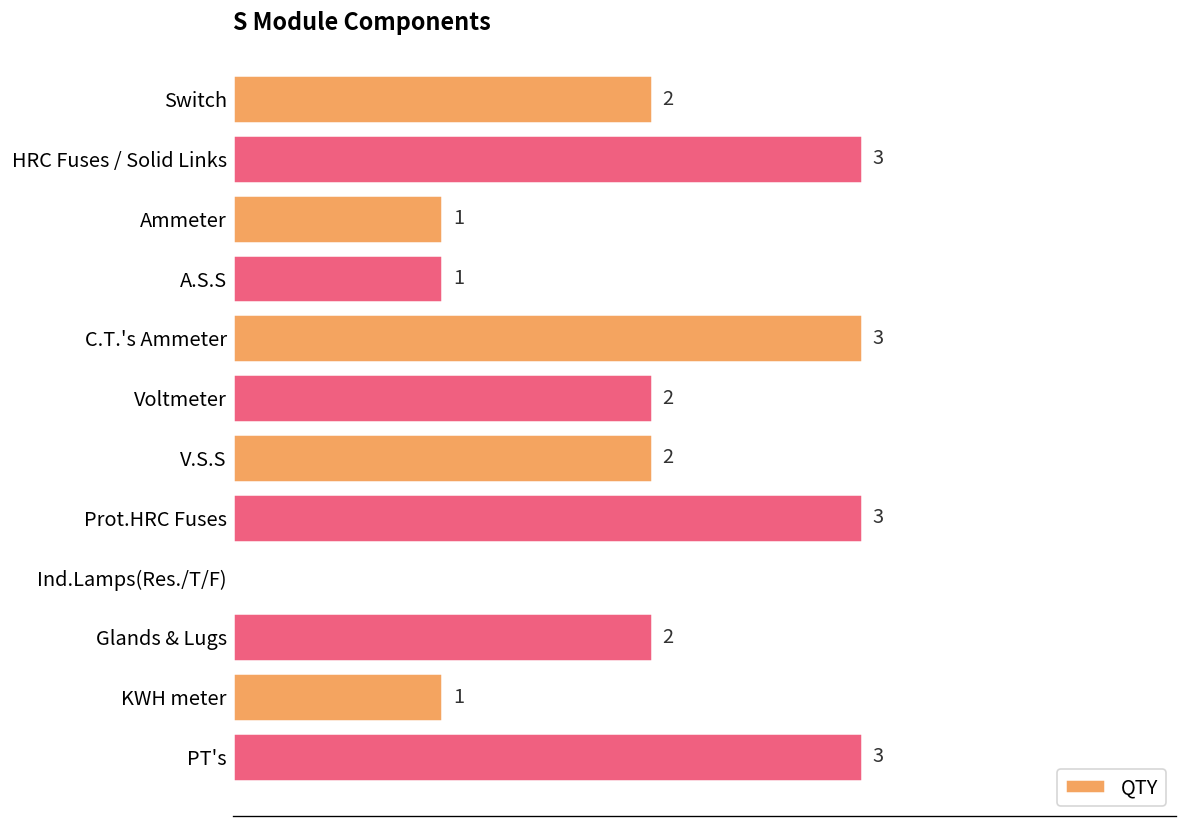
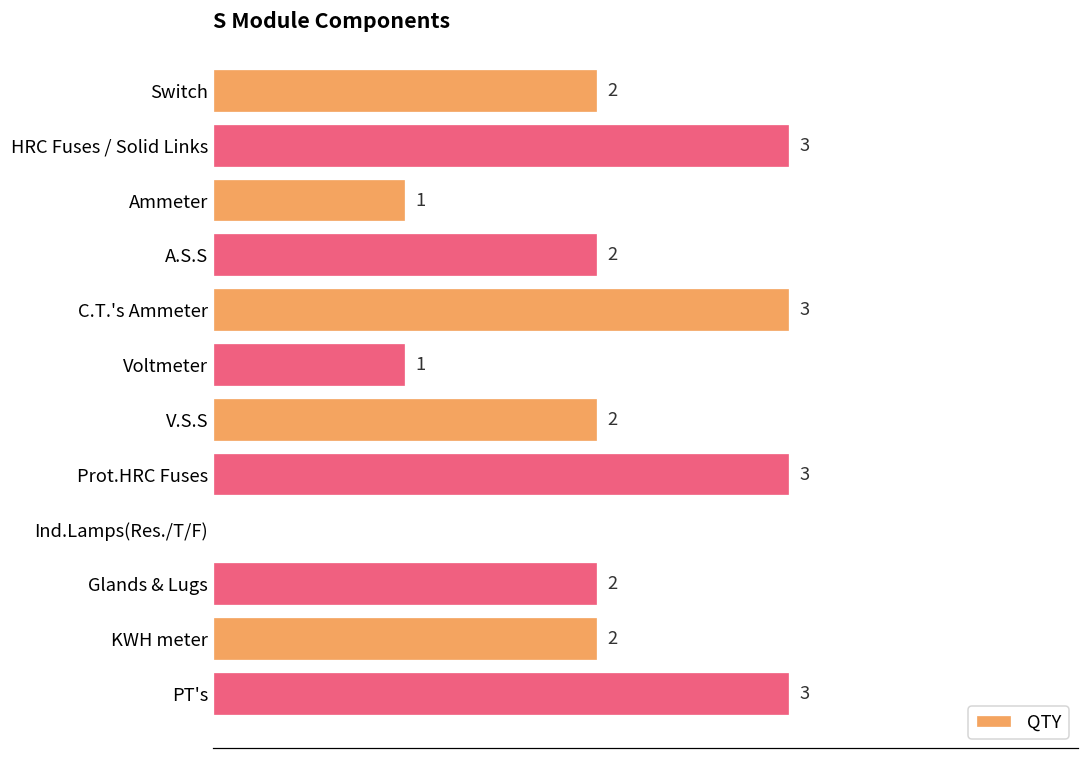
  {
    "Switch": 2,
    "HRC Fuses / Solid Links": 3,
    "Ammeter": 1,
-   "A.S.S": 1,
+   "A.S.S": 2,
    "C.T.'s Ammeter": 3,
-   "Voltmeter": 2,
+   "Voltmeter": 1,
    "V.S.S": 2,
    "Prot.HRC Fuses": 3,
    "Glands & Lugs": 2,
-   "KWH meter": 1,
+   "KWH meter": 2,
    "PT's": 3
  }
